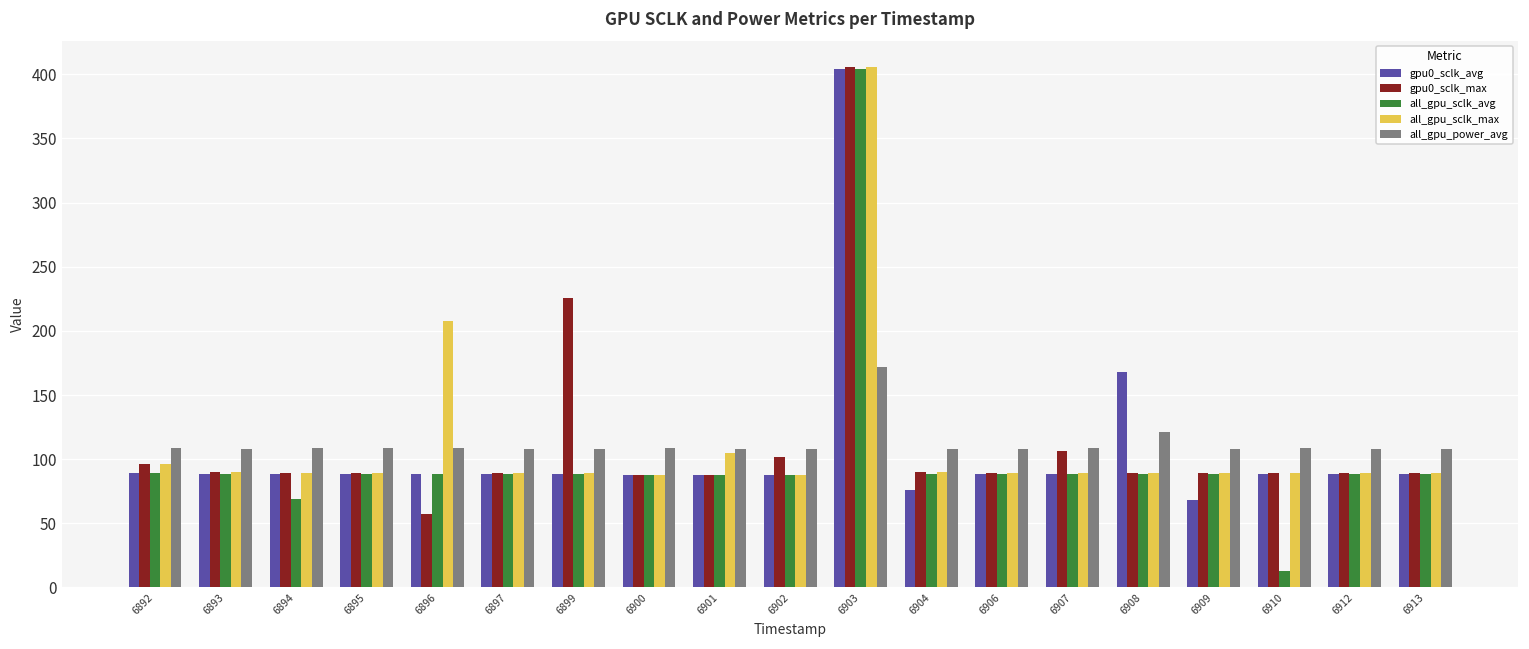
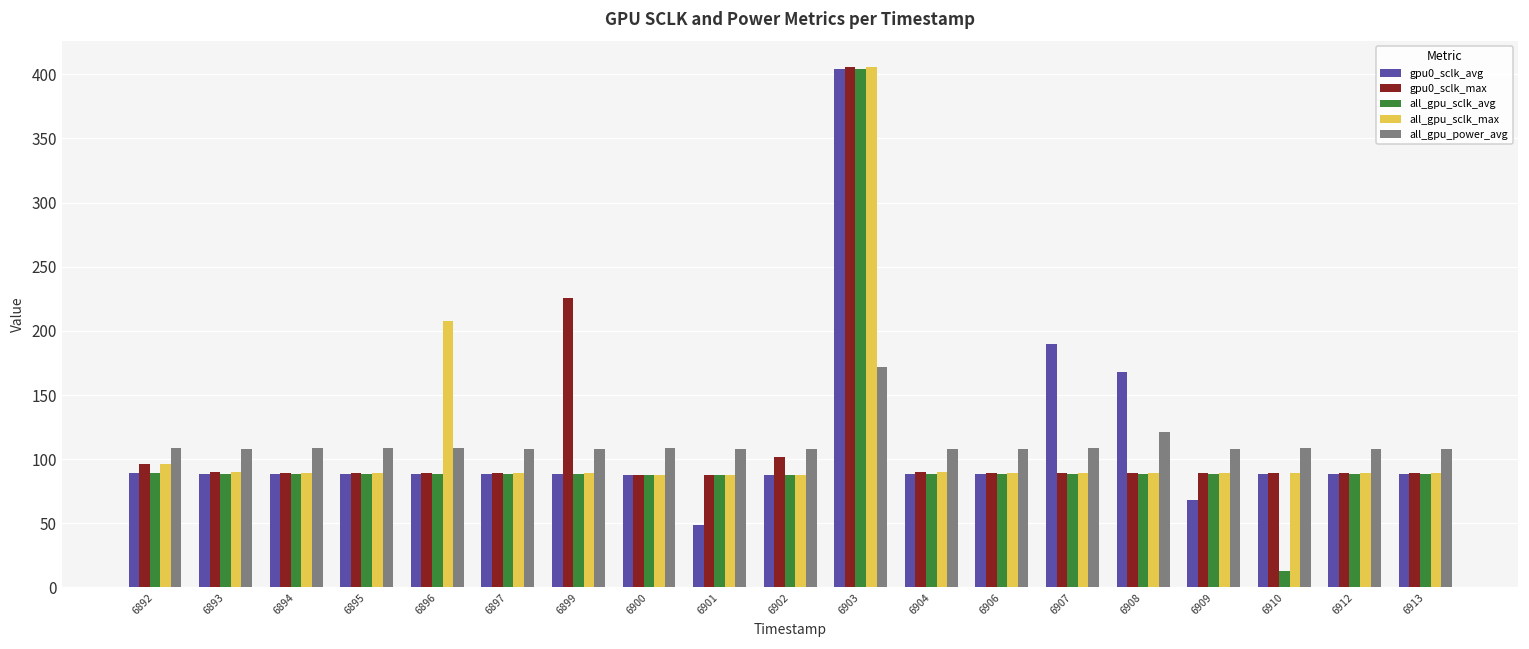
  {
    "gpu0_sclk_avg": {
      "6892": 89,
      "6893": 88,
      "6894": 88,
      "6895": 88,
      "6896": 88,
      "6897": 88,
      "6899": 88,
      "6900": 88,
-     "6901": 88,
+     "6901": 49,
      "6902": 88,
      "6903": 404,
-     "6904": 76,
+     "6904": 88,
      "6906": 88,
-     "6907": 88,
+     "6907": 190,
      "6908": 168,
      "6909": 68,
      "6910": 88,
      "6912": 88,
      "6913": 88
    },
    "gpu0_sclk_max": {
      "6892": 96,
      "6893": 90,
      "6894": 89,
      "6895": 89,
-     "6896": 57,
+     "6896": 89,
      "6897": 89,
      "6899": 226,
      "6900": 88,
      "6901": 88,
      "6902": 102,
      "6903": 406,
      "6904": 90,
      "6906": 89,
-     "6907": 106,
+     "6907": 89,
      "6908": 89,
      "6909": 89,
      "6910": 89,
      "6912": 89,
      "6913": 89
    },
    "all_gpu_sclk_avg": {
      "6892": 89,
      "6893": 88,
-     "6894": 69,
+     "6894": 88,
      "6895": 88,
      "6896": 88,
      "6897": 88,
      "6899": 88,
      "6900": 88,
      "6901": 88,
      "6902": 88,
      "6903": 404,
      "6904": 88,
      "6906": 88,
      "6907": 88,
      "6908": 88,
      "6909": 88,
      "6910": 13,
      "6912": 88,
      "6913": 88
    },
    "all_gpu_sclk_max": {
      "6892": 96,
      "6893": 90,
      "6894": 89,
      "6895": 89,
      "6896": 208,
      "6897": 89,
      "6899": 89,
      "6900": 88,
-     "6901": 105,
+     "6901": 88,
      "6902": 88,
      "6903": 406,
      "6904": 90,
      "6906": 89,
      "6907": 89,
      "6908": 89,
      "6909": 89,
      "6910": 89,
      "6912": 89,
      "6913": 89
    },
    "all_gpu_power_avg": {
      "6892": 109,
      "6893": 108,
      "6894": 109,
      "6895": 109,
      "6896": 109,
      "6897": 108,
      "6899": 108,
      "6900": 109,
      "6901": 108,
      "6902": 108,
      "6903": 172,
      "6904": 108,
      "6906": 108,
      "6907": 109,
      "6908": 121,
      "6909": 108,
      "6910": 109,
      "6912": 108,
      "6913": 108
    }
  }
